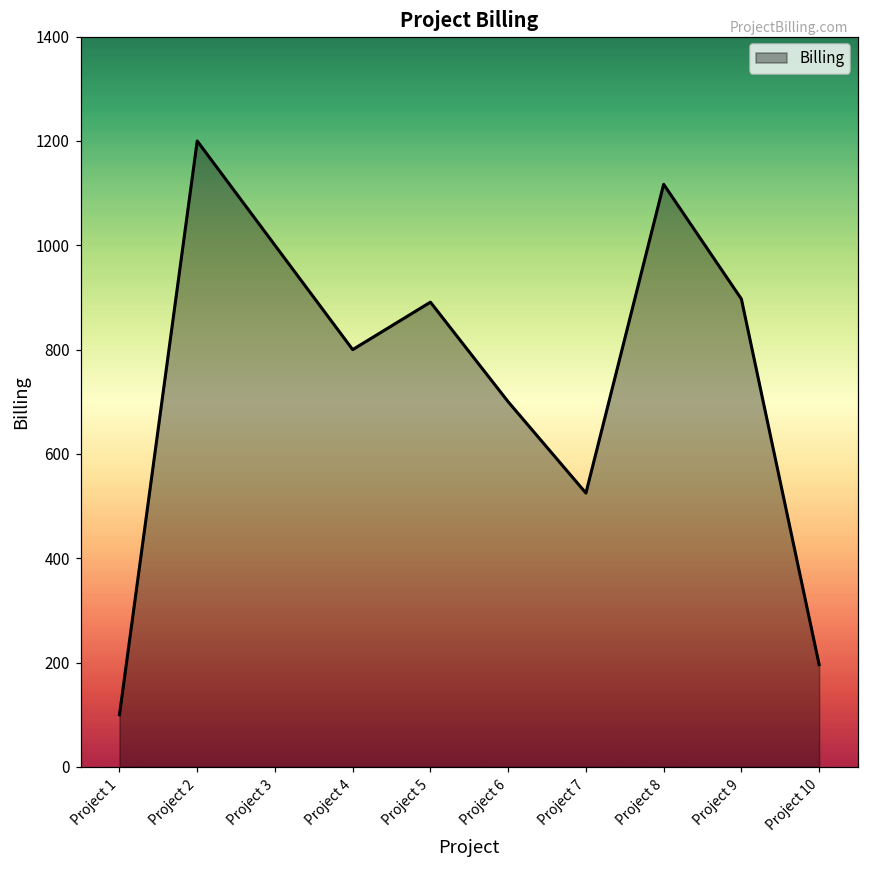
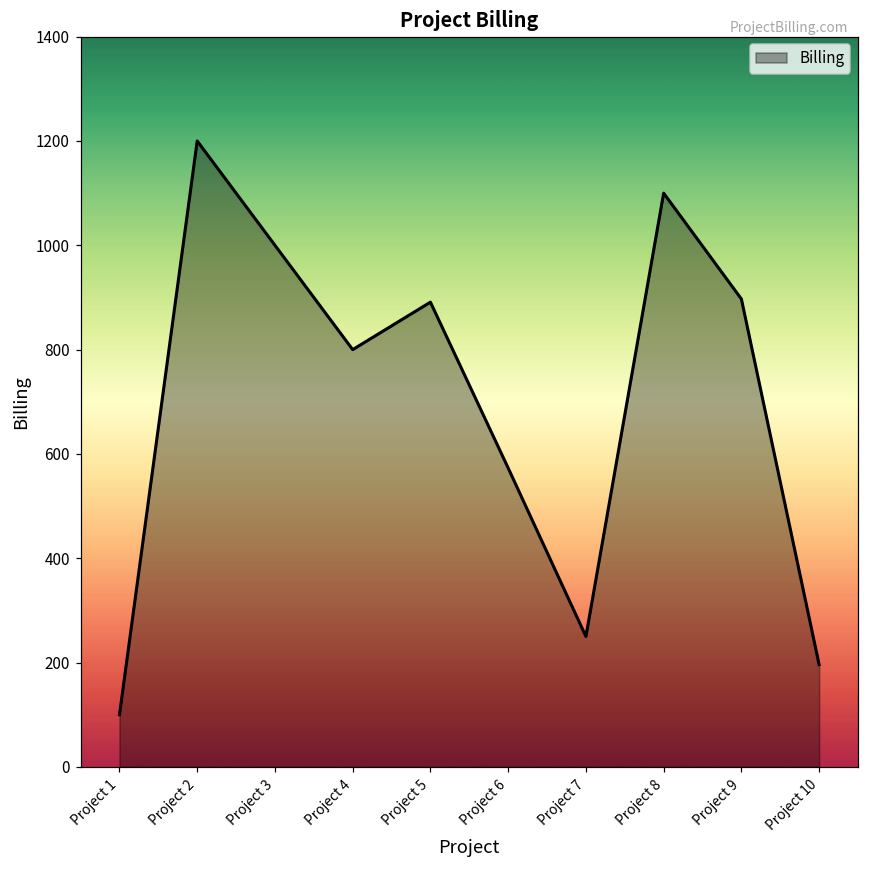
  {
    "Project 1": 100,
    "Project 2": 1200,
    "Project 3": 1000,
    "Project 4": 800,
    "Project 5": 890,
-   "Project 6": 700,
-   "Project 7": 530,
-   "Project 8": 1120,
+   "Project 6": 570,
+   "Project 7": 250,
+   "Project 8": 1100,
    "Project 9": 900,
    "Project 10": 200
  }
